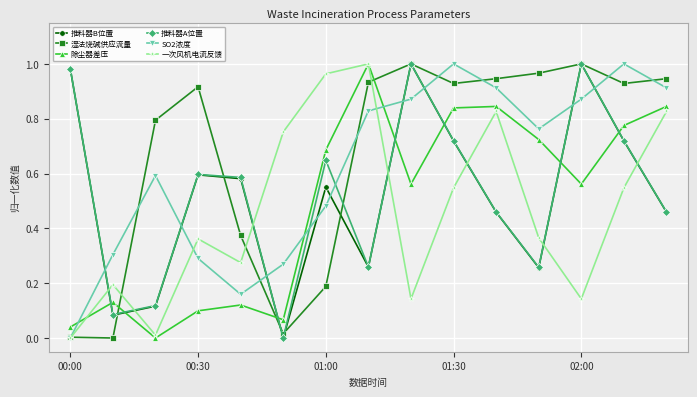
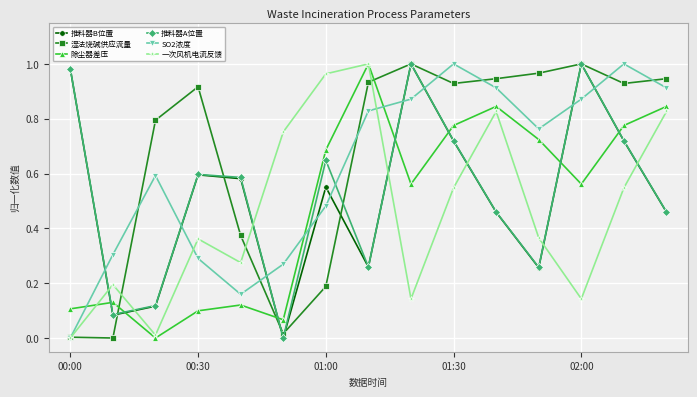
  {
    "推料器B位置": {
      "01:00": 0.55
    },
    "湿法烧碱供应流量": {
      "00:30": 0.92,
      "01:00": 0.19,
      "01:30": 0.93
    },
    "除尘器差压": {
-     "00:00": 0.04,
+     "00:00": 0.11,
      "00:30": 0.10,
      "01:00": 0.69,
-     "01:30": 0.84,
+     "01:30": 0.78,
      "02:00": 0.56
    },
    "推料器A位置": {
      "01:00": 0.65
    }
  }
